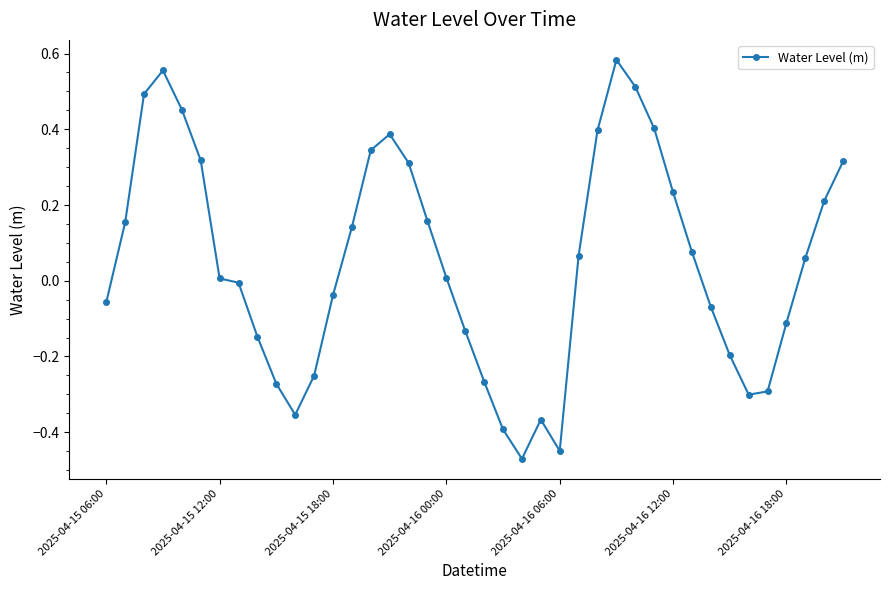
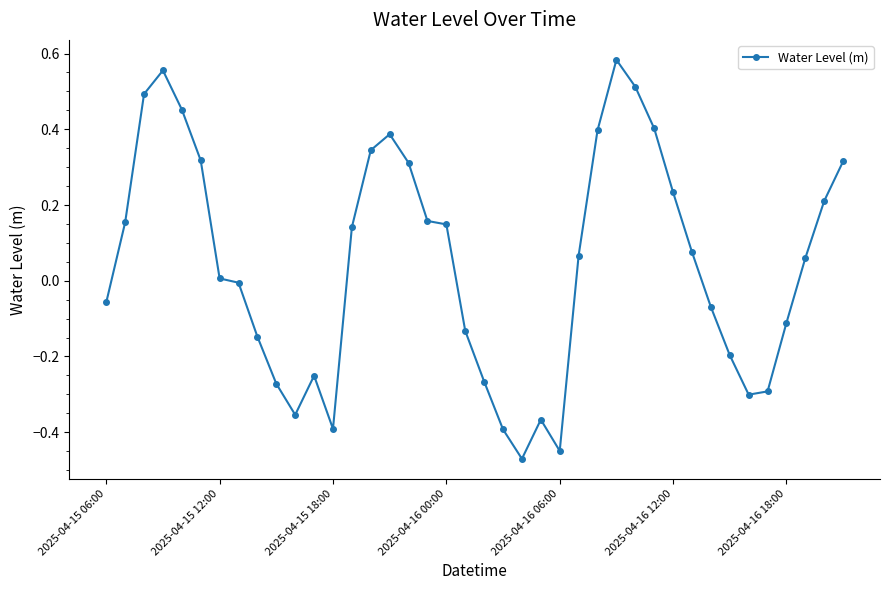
  {
    "2025-04-15 06:00": -0.06,
    "2025-04-15 12:00": 0.01,
-   "2025-04-15 18:00": -0.04,
-   "2025-04-16 00:00": 0.01,
+   "2025-04-15 18:00": -0.39,
+   "2025-04-16 00:00": 0.15,
    "2025-04-16 06:00": -0.45,
    "2025-04-16 12:00": 0.23,
    "2025-04-16 18:00": -0.11
  }
